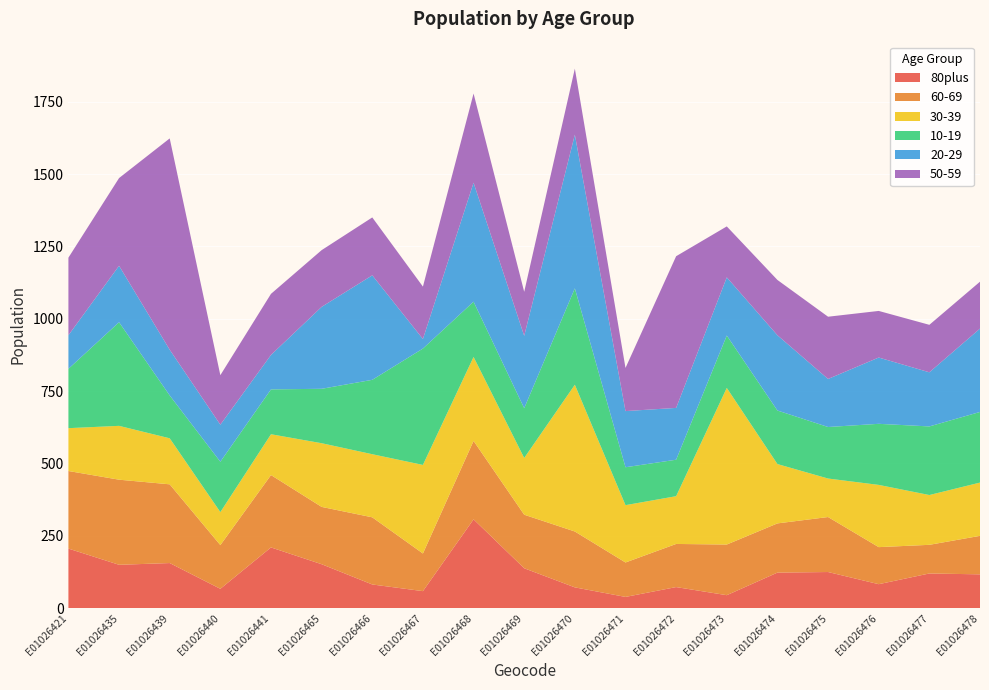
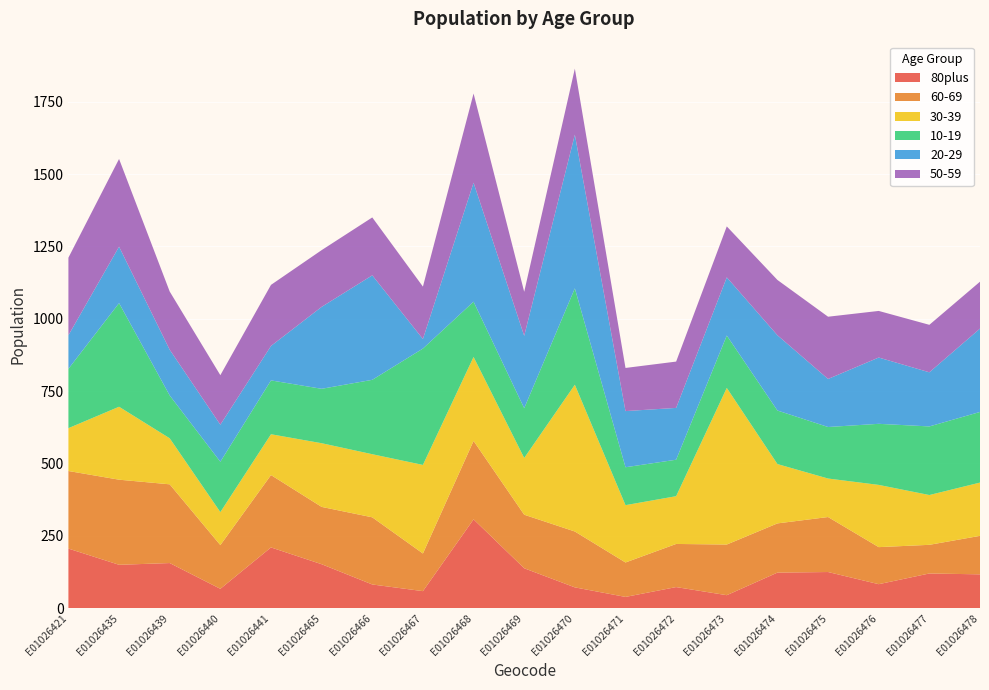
  {
    "30-39": {
      "E01026421": 150,
-     "E01026435": 190,
+     "E01026435": 250,
      "E01026439": 160,
      "E01026440": 110,
      "E01026441": 140,
      "E01026465": 220,
      "E01026466": 220,
      "E01026467": 310,
      "E01026468": 290,
      "E01026469": 200,
      "E01026470": 510,
      "E01026471": 200,
      "E01026472": 170,
      "E01026473": 540,
      "E01026474": 210,
      "E01026475": 130,
      "E01026476": 220,
      "E01026477": 170,
      "E01026478": 180
    },
    "10-19": {
      "E01026421": 210,
      "E01026435": 360,
      "E01026439": 150,
      "E01026440": 170,
-     "E01026441": 160,
+     "E01026441": 190,
      "E01026465": 190,
      "E01026466": 260,
      "E01026467": 400,
      "E01026468": 190,
      "E01026469": 170,
      "E01026470": 330,
      "E01026471": 130,
      "E01026472": 130,
      "E01026473": 180,
      "E01026474": 190,
      "E01026475": 180,
      "E01026476": 210,
      "E01026477": 240,
      "E01026478": 240
    },
    "20-29": {
      "E01026421": 120,
      "E01026435": 200,
      "E01026439": 160,
      "E01026440": 130,
      "E01026441": 120,
      "E01026465": 280,
      "E01026466": 360,
      "E01026467": 30,
      "E01026468": 410,
      "E01026469": 250,
      "E01026470": 530,
      "E01026471": 190,
      "E01026472": 180,
      "E01026473": 200,
      "E01026474": 260,
      "E01026475": 170,
      "E01026476": 230,
      "E01026477": 190,
      "E01026478": 290
    },
    "50-59": {
      "E01026421": 270,
      "E01026435": 300,
-     "E01026439": 730,
+     "E01026439": 200,
      "E01026440": 170,
      "E01026441": 210,
      "E01026465": 200,
      "E01026466": 200,
      "E01026467": 180,
      "E01026468": 310,
      "E01026469": 150,
      "E01026470": 230,
      "E01026471": 150,
-     "E01026472": 520,
+     "E01026472": 160,
      "E01026473": 180,
      "E01026474": 190,
      "E01026475": 220,
      "E01026476": 160,
      "E01026477": 160,
      "E01026478": 160
    }
  }
